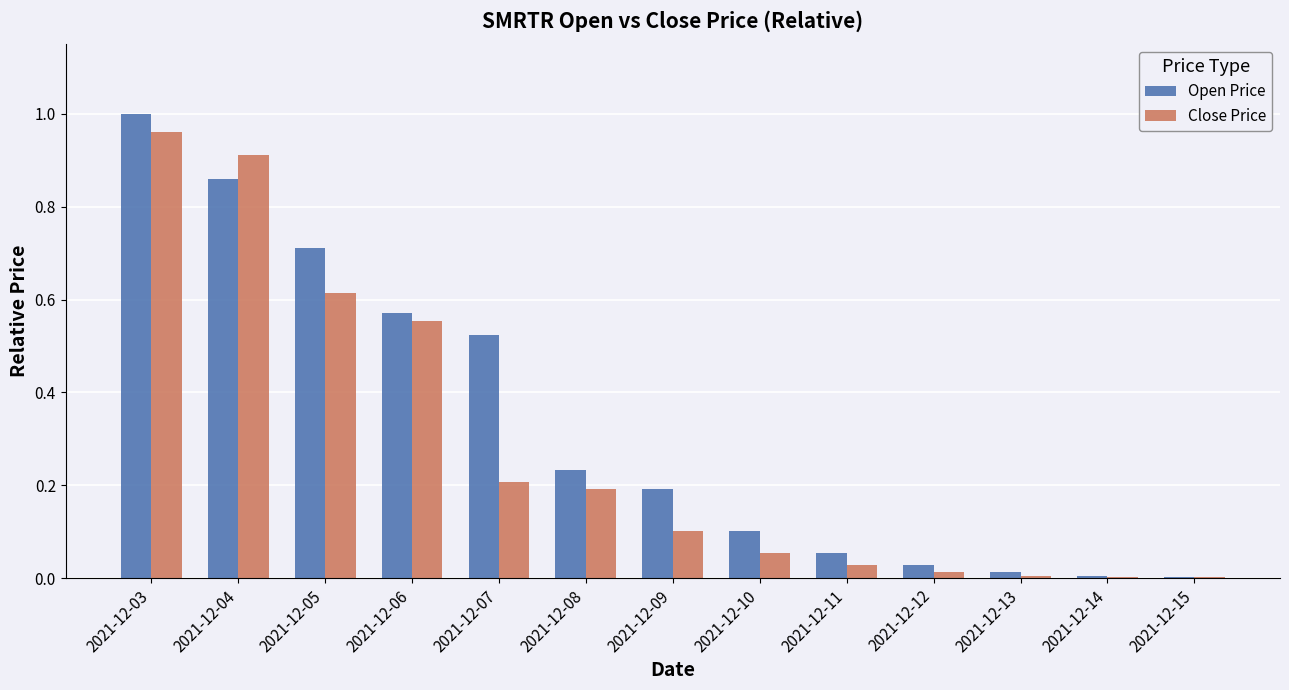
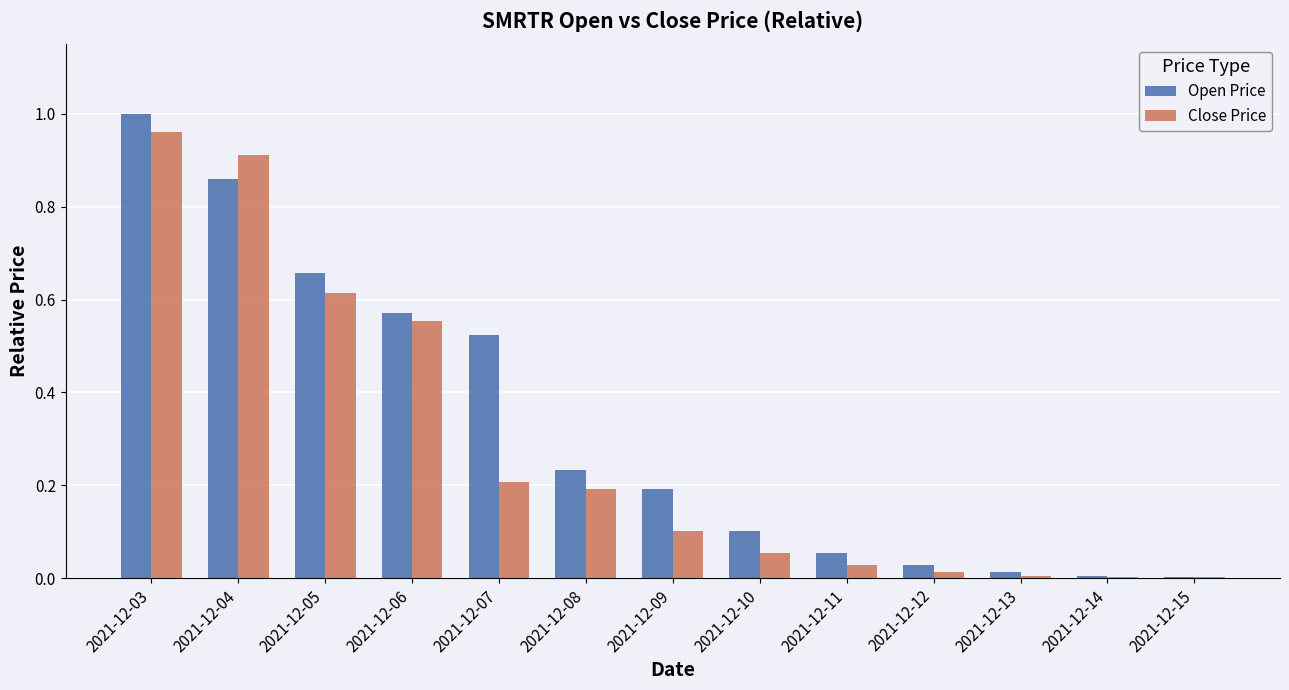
  {
    "Open Price": {
      "2021-12-03": 1.00,
      "2021-12-04": 0.86,
-     "2021-12-05": 0.71,
+     "2021-12-05": 0.66,
      "2021-12-06": 0.57,
      "2021-12-07": 0.52,
      "2021-12-08": 0.23,
      "2021-12-09": 0.19,
      "2021-12-10": 0.10,
      "2021-12-11": 0.05,
      "2021-12-12": 0.03,
      "2021-12-13": 0.01
    },
    "Close Price": {
      "2021-12-03": 0.96,
      "2021-12-04": 0.91,
      "2021-12-05": 0.61,
      "2021-12-06": 0.55,
      "2021-12-07": 0.21,
      "2021-12-08": 0.19,
      "2021-12-09": 0.10,
      "2021-12-10": 0.05,
      "2021-12-11": 0.03,
      "2021-12-12": 0.01
    }
  }
